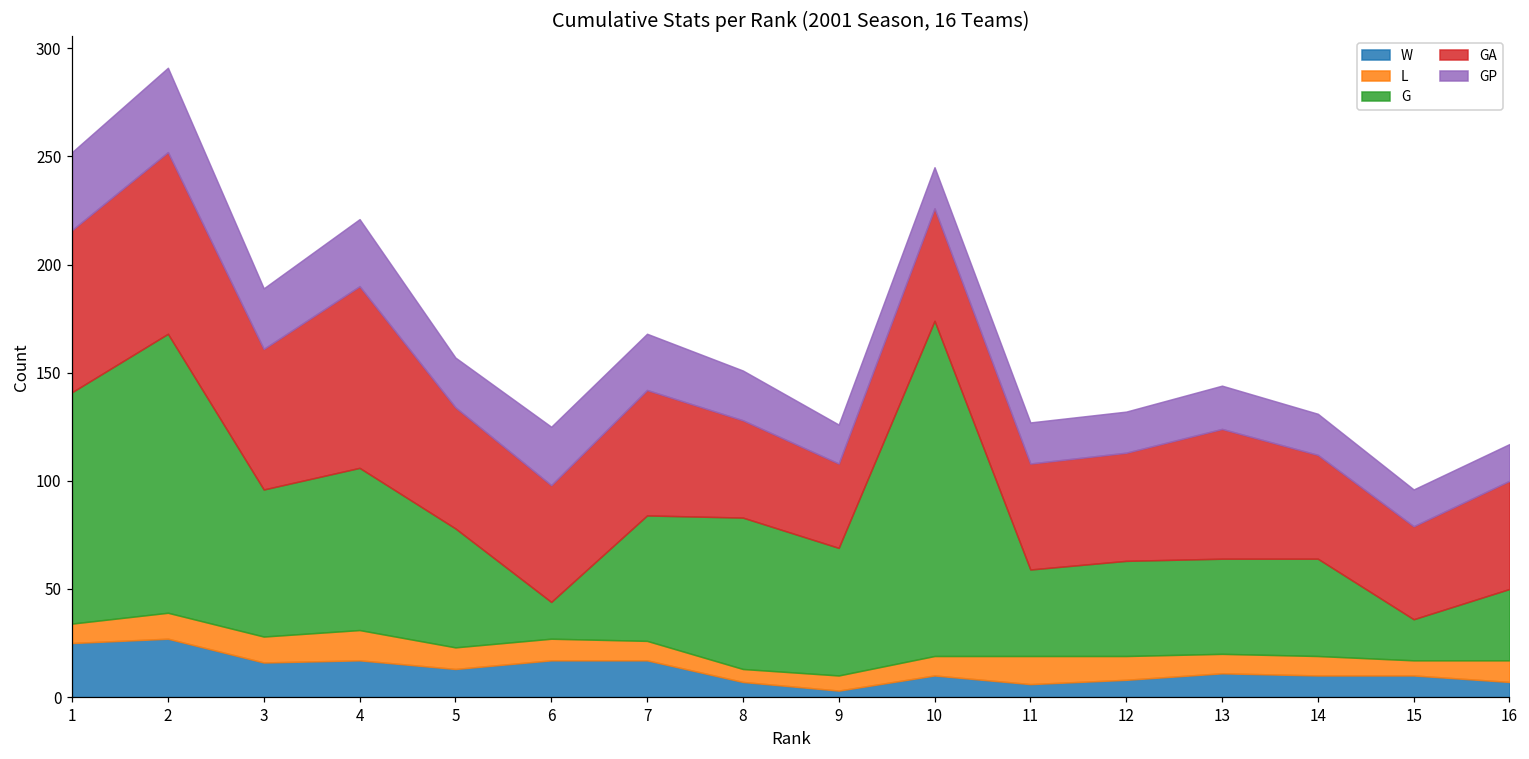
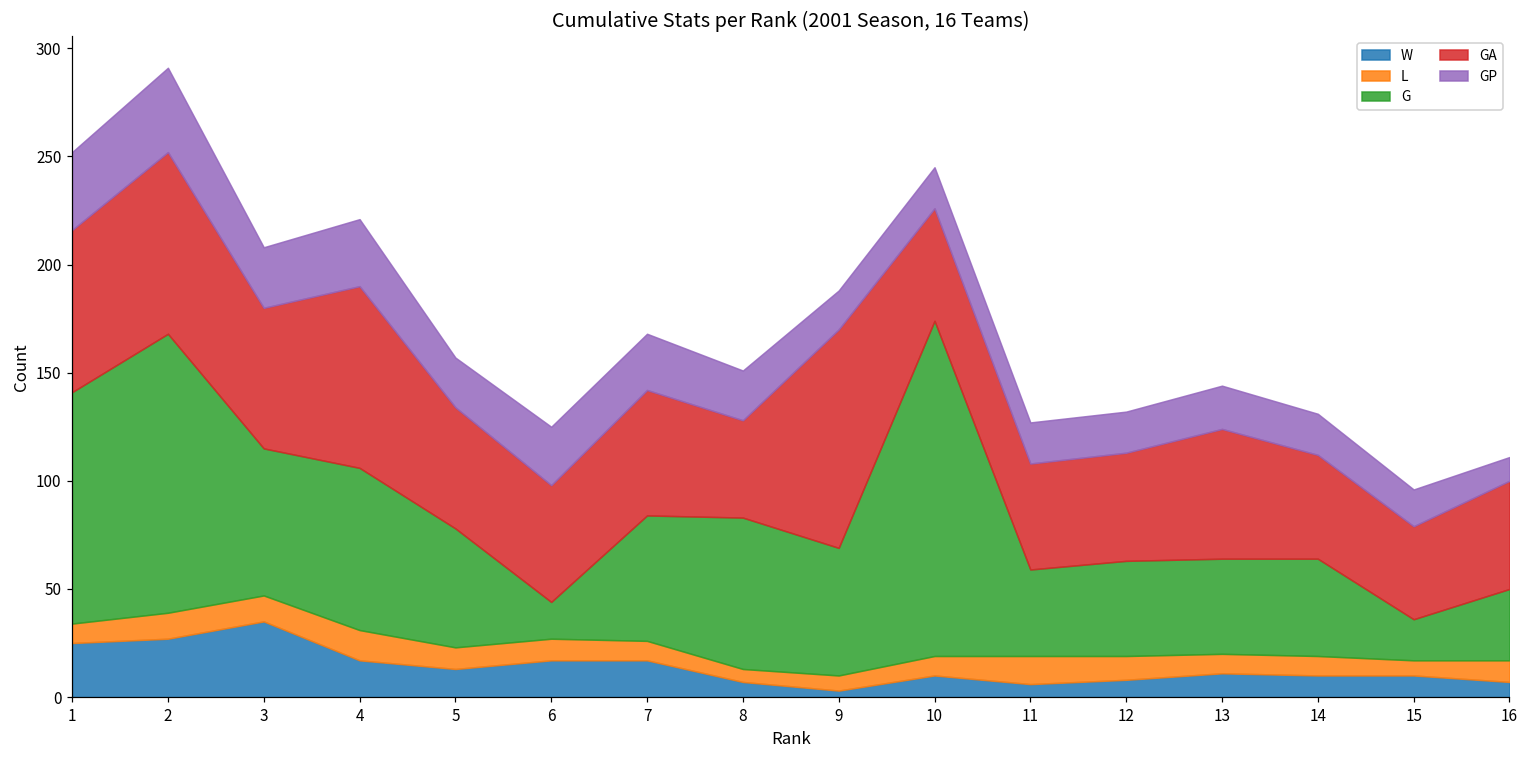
  {
    "W": {
      "1": 25,
      "2": 27,
-     "3": 16,
+     "3": 35,
      "4": 17,
      "5": 13,
      "6": 17,
      "7": 17,
      "8": 7,
      "9": 3,
      "10": 10,
      "11": 6,
      "12": 8,
      "13": 11,
      "14": 10,
      "15": 10,
      "16": 7
    },
    "L": {
      "1": 9,
      "2": 12,
      "3": 12,
      "4": 14,
      "5": 10,
      "6": 10,
      "7": 9,
      "8": 6,
      "9": 7,
      "10": 9,
      "11": 13,
      "12": 11,
      "13": 9,
      "14": 9,
      "15": 7,
      "16": 10
    },
    "G": {
      "1": 107,
      "2": 129,
      "3": 68,
      "4": 75,
      "5": 55,
      "6": 17,
      "7": 58,
      "8": 70,
      "9": 59,
      "10": 155,
      "11": 40,
      "12": 44,
      "13": 44,
      "14": 45,
      "15": 19,
      "16": 33
    },
    "GA": {
      "1": 75,
      "2": 84,
      "3": 65,
      "4": 84,
      "5": 56,
      "6": 54,
      "7": 58,
      "8": 45,
-     "9": 39,
+     "9": 101,
      "10": 52,
      "11": 49,
      "12": 50,
      "13": 60,
      "14": 48,
      "15": 43,
      "16": 50
    },
    "GP": {
      "1": 36,
      "2": 39,
      "3": 28,
      "4": 31,
      "5": 23,
      "6": 27,
      "7": 26,
      "8": 23,
      "9": 18,
      "10": 19,
      "11": 19,
      "12": 19,
      "13": 20,
      "14": 19,
      "15": 17,
-     "16": 17
+     "16": 11
    }
  }
